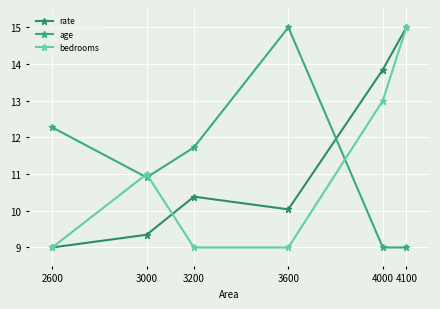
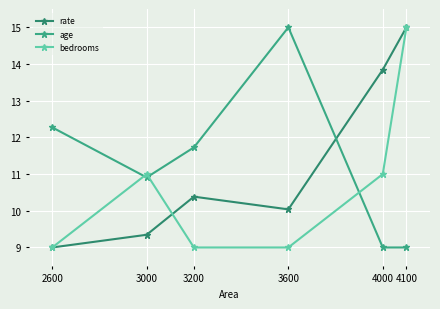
  {
    "bedrooms": {
      "3000": 11.0,
      "3200": 9.0,
      "3600": 9.0,
-     "4000": 13.0
+     "4000": 11.0
    }
  }
